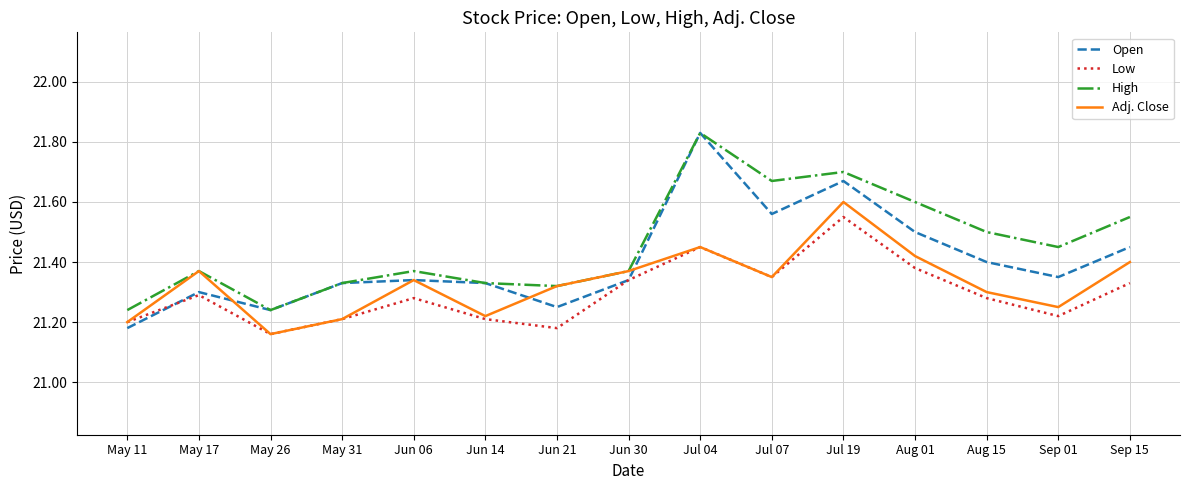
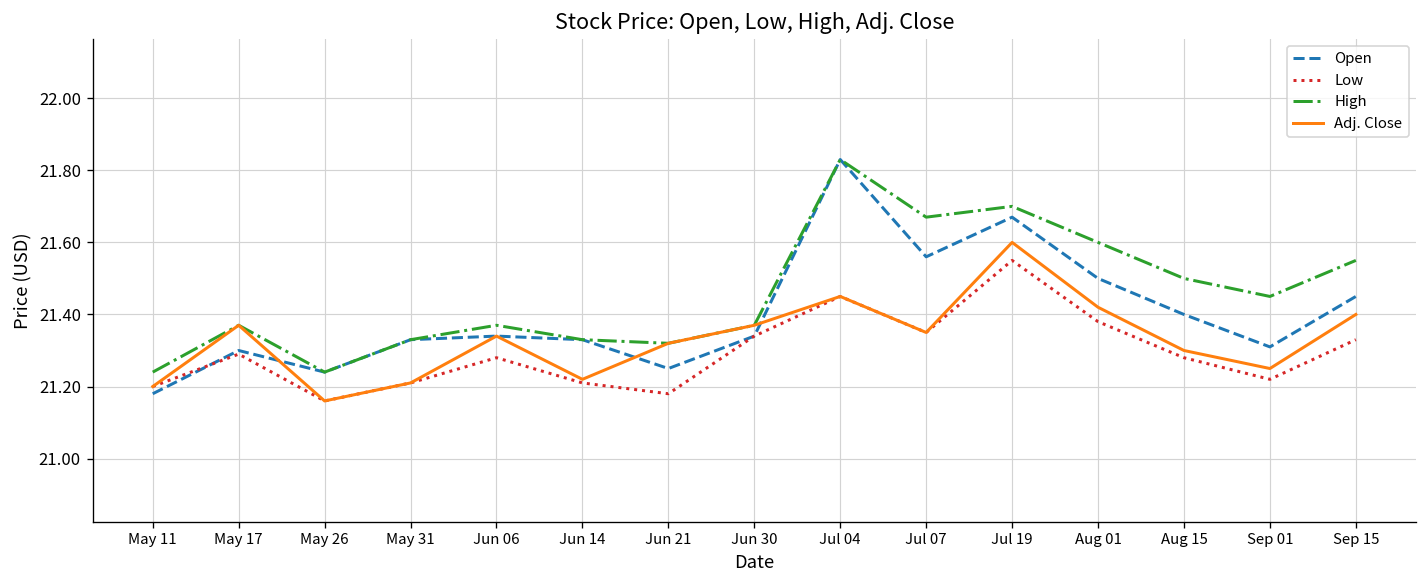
  {
    "Open": {
      "May 11": 21.18,
      "May 17": 21.30,
      "Jun 21": 21.25,
      "Jul 07": 21.56,
      "Jul 19": 21.67,
      "Aug 01": 21.50,
      "Aug 15": 21.40,
-     "Sep 01": 21.35,
+     "Sep 01": 21.31,
      "Sep 15": 21.45
    },
    "Low": {
      "May 17": 21.29,
      "Jun 06": 21.28,
      "Jun 14": 21.21,
      "Jun 21": 21.18,
      "Jul 19": 21.55,
      "Aug 01": 21.38,
      "Aug 15": 21.28,
      "Sep 01": 21.22,
      "Sep 15": 21.33
    },
    "High": {
      "May 11": 21.24,
      "Jun 06": 21.37,
      "Jul 07": 21.67,
      "Jul 19": 21.70,
      "Aug 01": 21.60,
      "Aug 15": 21.50,
      "Sep 01": 21.45,
      "Sep 15": 21.55
    },
    "Adj. Close": {
      "Jun 14": 21.22,
      "Jul 19": 21.60,
      "Aug 01": 21.42,
      "Aug 15": 21.30,
      "Sep 01": 21.25,
      "Sep 15": 21.40
    }
  }
